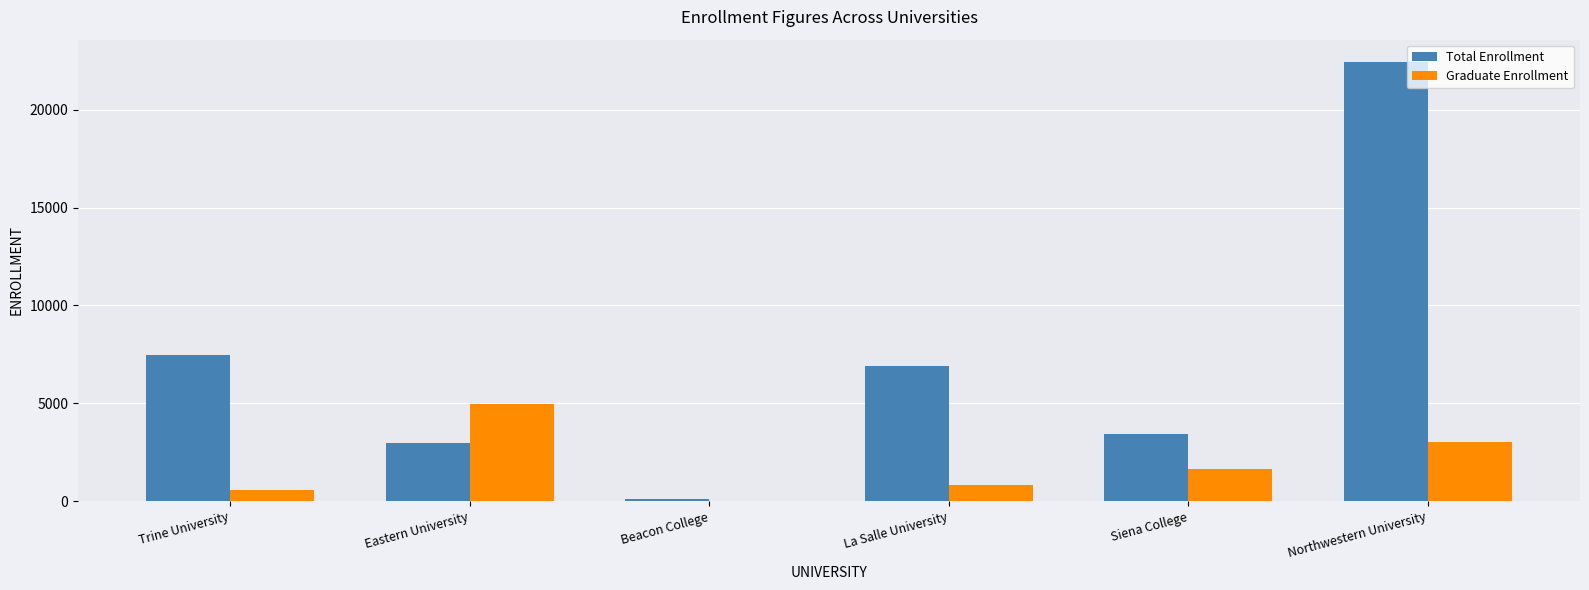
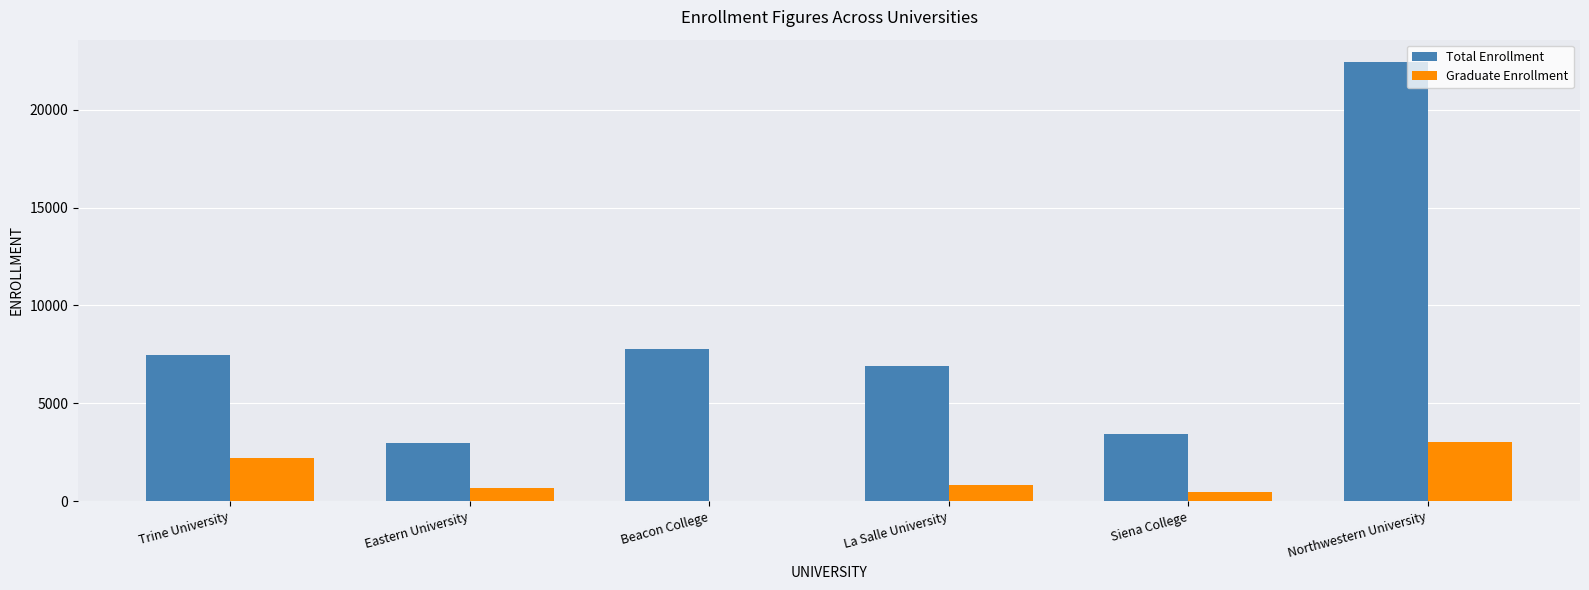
  {
    "Total Enrollment": {
      "Trine University": 7400,
      "Eastern University": 3000,
-     "Beacon College": 100,
+     "Beacon College": 7800,
      "La Salle University": 6900,
      "Siena College": 3500,
      "Northwestern University": 22400
    },
    "Graduate Enrollment": {
-     "Trine University": 600,
-     "Eastern University": 5000,
+     "Trine University": 2200,
+     "Eastern University": 700,
      "Beacon College": 0,
      "La Salle University": 800,
-     "Siena College": 1700,
+     "Siena College": 500,
      "Northwestern University": 3000
    }
  }
